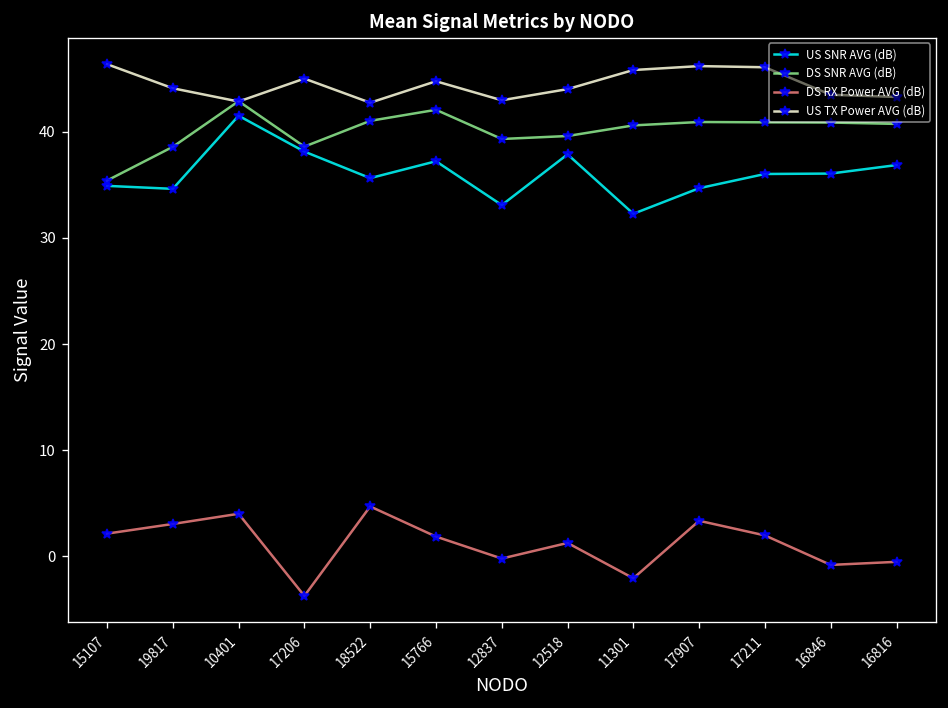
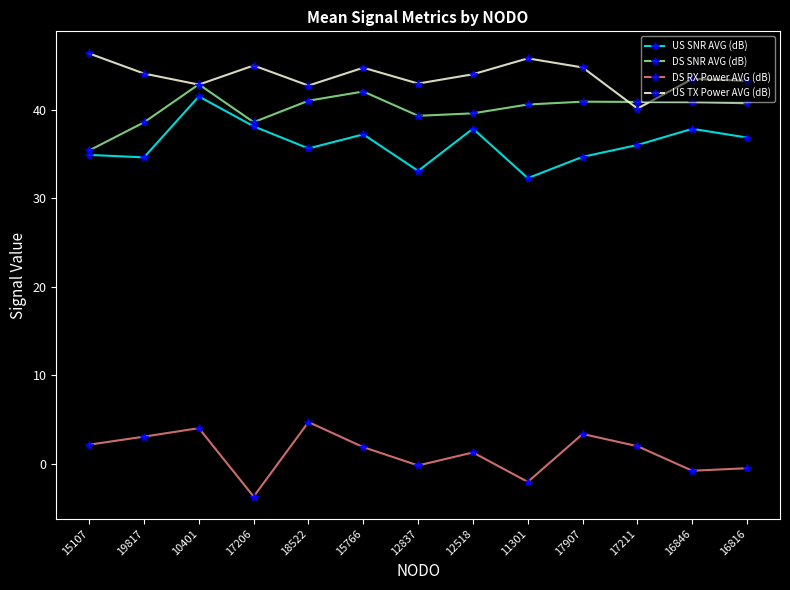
  {
    "US SNR AVG (dB)": {
      "15107": 35,
      "19817": 35,
      "10401": 42,
      "17206": 38,
      "18522": 36,
      "15766": 37,
      "12837": 33,
      "12518": 38,
      "11301": 32,
      "17907": 35,
      "17211": 36,
-     "16846": 36,
+     "16846": 38,
      "16816": 37
    },
    "DS SNR AVG (dB)": {
      "15107": 35,
      "19817": 39,
      "17206": 39,
      "18522": 41,
      "15766": 42,
      "12837": 39,
      "12518": 40,
      "11301": 41,
      "17907": 41,
      "17211": 41,
      "16816": 41
    },
    "DS RX Power AVG (dB)": {
      "15107": 2,
      "19817": 3,
      "10401": 4,
      "17206": -4,
      "18522": 5,
      "15766": 2,
      "12837": 0,
      "12518": 1,
      "11301": -2,
      "17907": 3,
      "17211": 2,
      "16846": -1,
      "16816": -1
    },
    "US TX Power AVG (dB)": {
      "15107": 46,
      "19817": 44,
      "17206": 45,
      "18522": 43,
      "15766": 45,
      "12837": 43,
      "12518": 44,
      "11301": 46,
-     "17907": 46,
-     "17211": 46
+     "17907": 45,
+     "17211": 40
    }
  }
